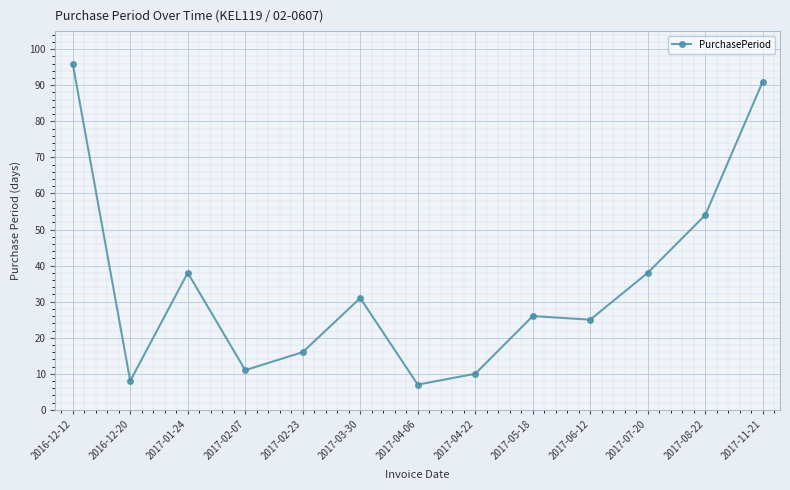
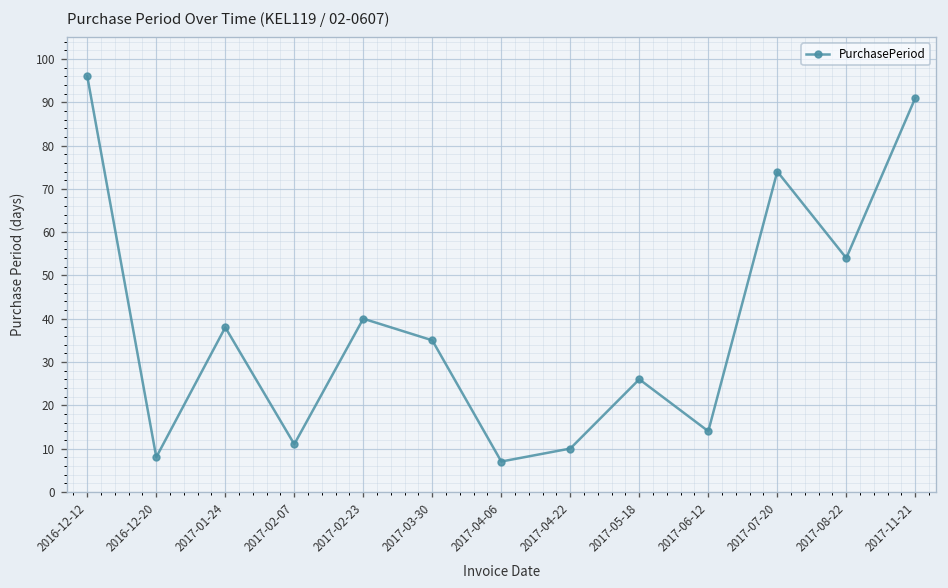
  {
    "2016-12-12": 96,
    "2016-12-20": 8,
    "2017-01-24": 38,
    "2017-02-07": 11,
-   "2017-02-23": 16,
-   "2017-03-30": 31,
+   "2017-02-23": 40,
+   "2017-03-30": 35,
    "2017-04-06": 7,
    "2017-04-22": 10,
    "2017-05-18": 26,
-   "2017-06-12": 25,
-   "2017-07-20": 38,
+   "2017-06-12": 14,
+   "2017-07-20": 74,
    "2017-08-22": 54,
    "2017-11-21": 91
  }
